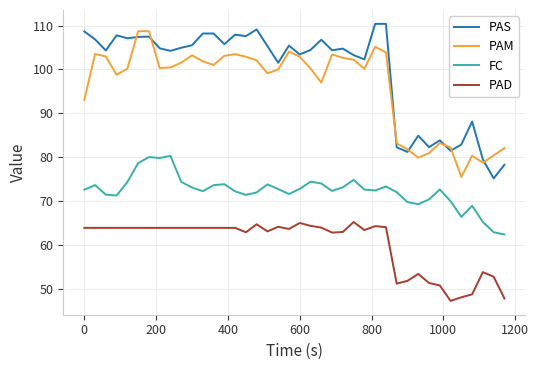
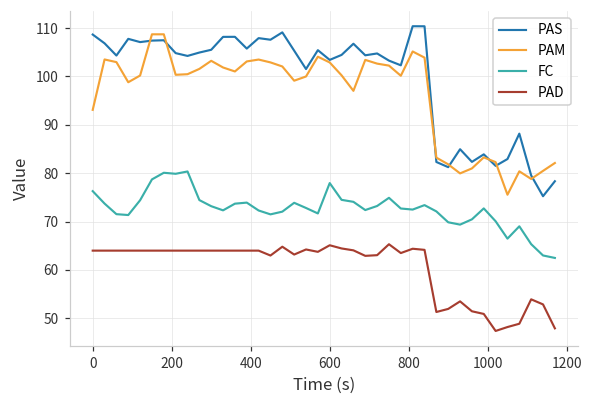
  {
    "PAS": {
      "0": 109
    },
    "PAM": {
      "0": 93
    },
    "FC": {
-     "0": 73,
-     "600": 73
+     "0": 76,
+     "600": 78
    },
    "PAD": {
      "0": 64,
      "600": 65
    }
  }
